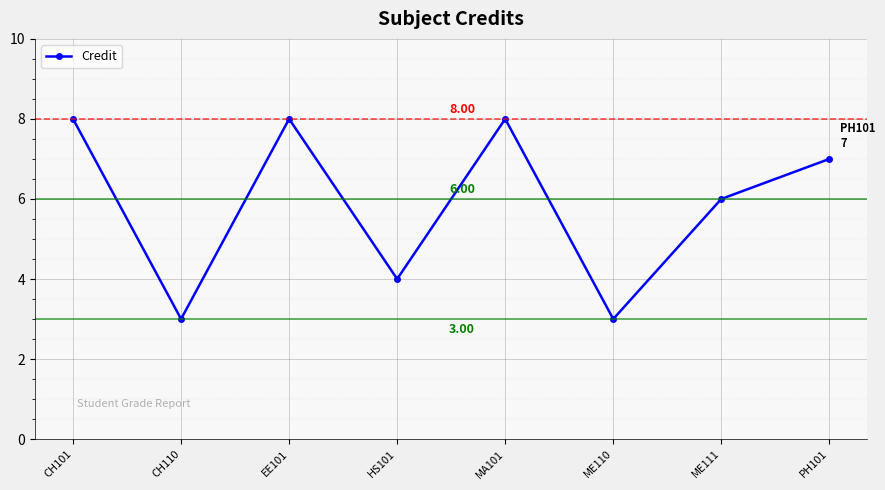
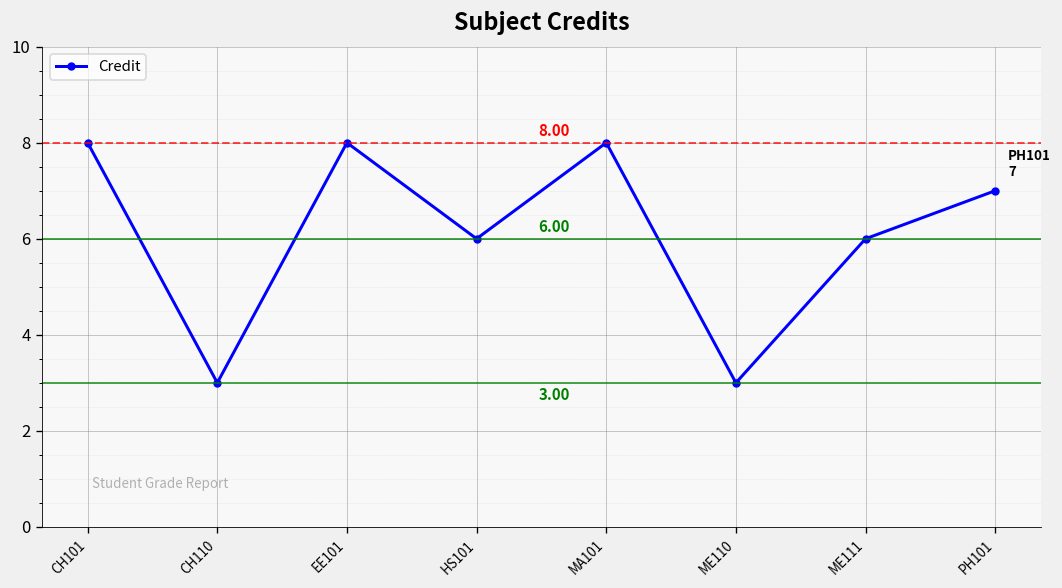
  {
    "CH101": 8,
    "CH110": 3,
    "EE101": 8,
-   "HS101": 4,
+   "HS101": 6,
    "MA101": 8,
    "ME110": 3,
    "ME111": 6
  }
